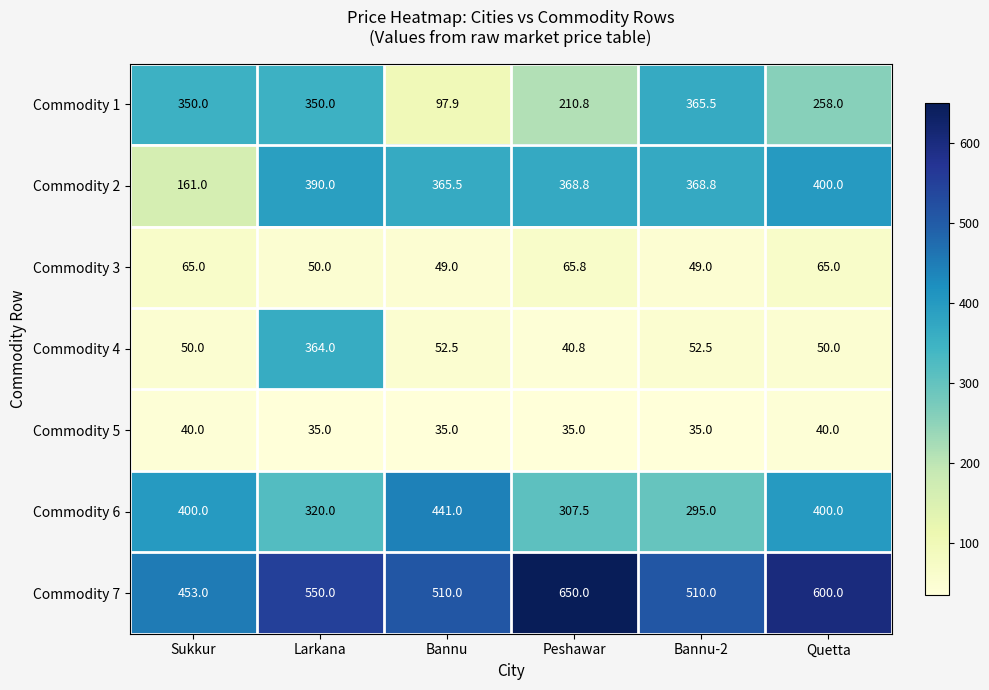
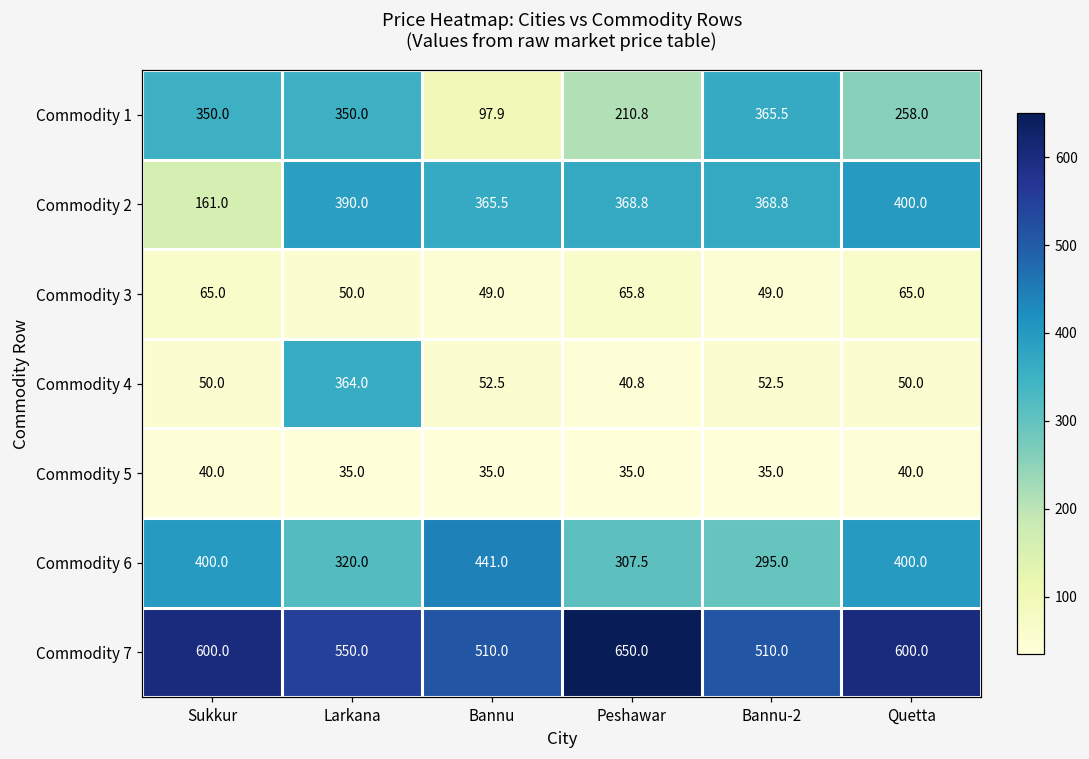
  {
    "Commodity 1": {
      "Sukkur": 350.0,
      "Larkana": 350.0,
      "Bannu": 97.9,
      "Peshawar": 210.8,
      "Bannu-2": 365.5,
      "Quetta": 258.0
    },
    "Commodity 2": {
      "Sukkur": 161.0,
      "Larkana": 390.0,
      "Bannu": 365.5,
      "Peshawar": 368.8,
      "Bannu-2": 368.8,
      "Quetta": 400.0
    },
    "Commodity 3": {
      "Sukkur": 65.0,
      "Larkana": 50.0,
      "Bannu": 49.0,
      "Peshawar": 65.8,
      "Bannu-2": 49.0,
      "Quetta": 65.0
    },
    "Commodity 4": {
      "Sukkur": 50.0,
      "Larkana": 364.0,
      "Bannu": 52.5,
      "Peshawar": 40.8,
      "Bannu-2": 52.5,
      "Quetta": 50.0
    },
    "Commodity 5": {
      "Sukkur": 40.0,
      "Larkana": 35.0,
      "Bannu": 35.0,
      "Peshawar": 35.0,
      "Bannu-2": 35.0,
      "Quetta": 40.0
    },
    "Commodity 6": {
      "Sukkur": 400.0,
      "Larkana": 320.0,
      "Bannu": 441.0,
      "Peshawar": 307.5,
      "Bannu-2": 295.0,
      "Quetta": 400.0
    },
    "Commodity 7": {
-     "Sukkur": 453.0,
+     "Sukkur": 600.0,
      "Larkana": 550.0,
      "Bannu": 510.0,
      "Peshawar": 650.0,
      "Bannu-2": 510.0,
      "Quetta": 600.0
    }
  }
